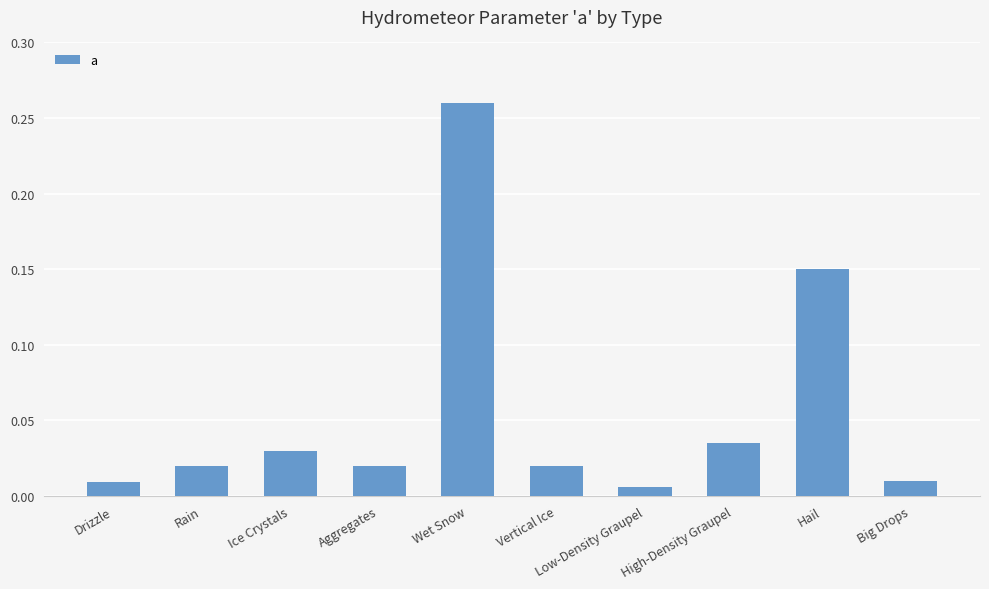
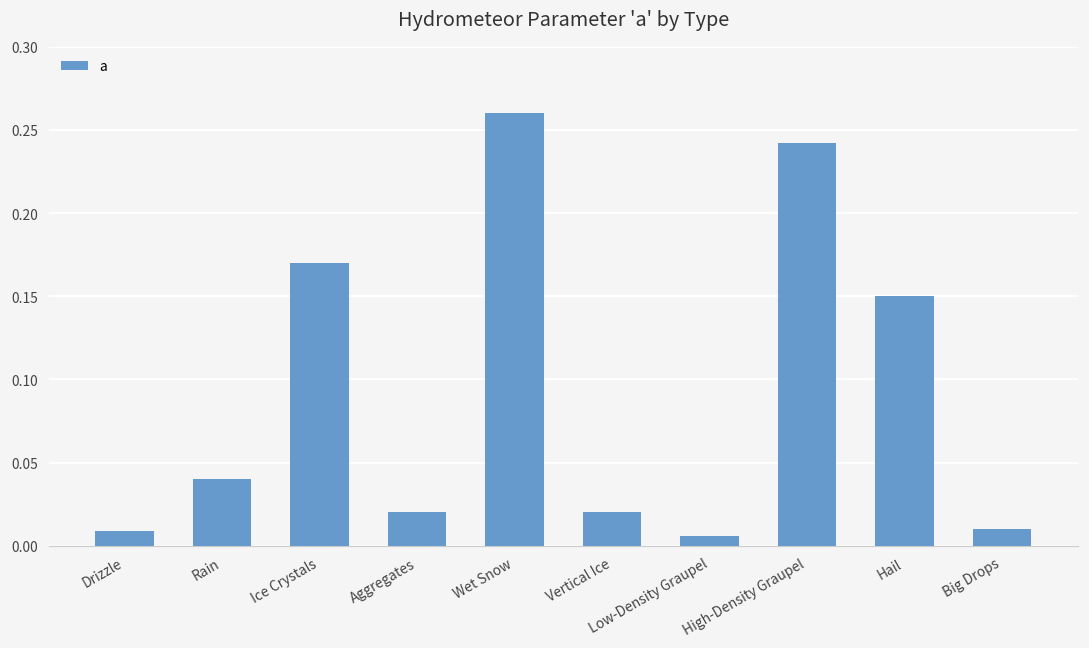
  {
    "Drizzle": 0.009,
-   "Rain": 0.02,
-   "Ice Crystals": 0.03,
+   "Rain": 0.04,
+   "Ice Crystals": 0.17,
    "Aggregates": 0.020,
    "Wet Snow": 0.260,
    "Vertical Ice": 0.020,
    "Low-Density Graupel": 0.006,
-   "High-Density Graupel": 0.035,
+   "High-Density Graupel": 0.242,
    "Hail": 0.150,
    "Big Drops": 0.010
  }
